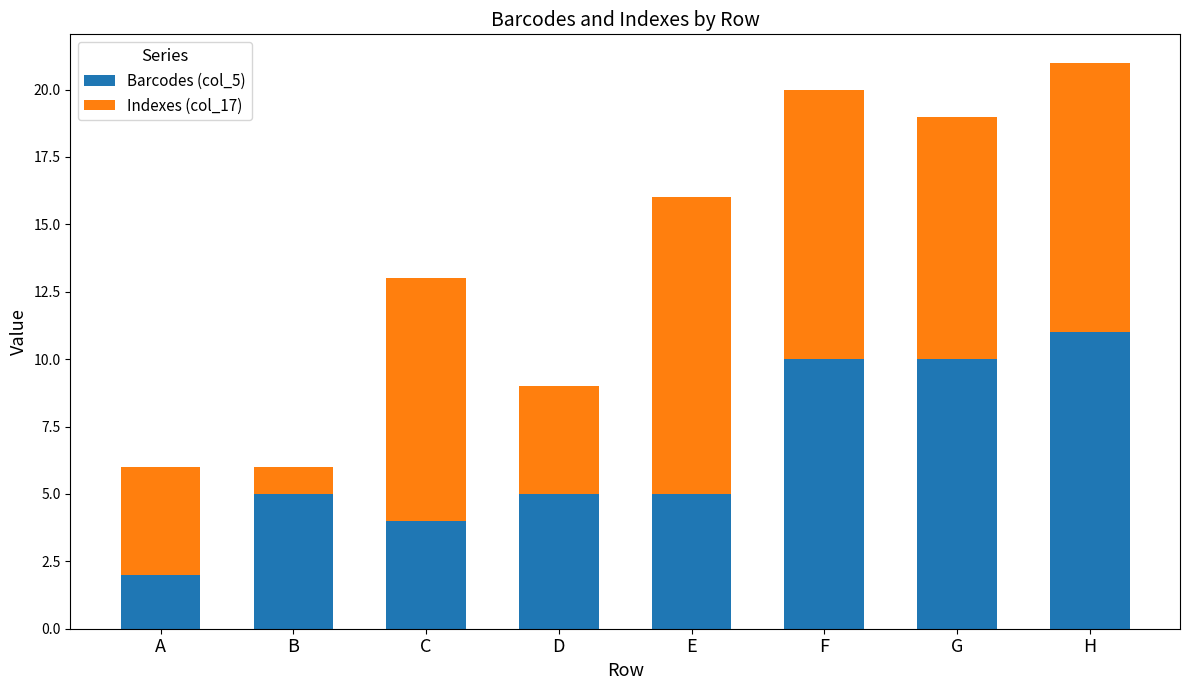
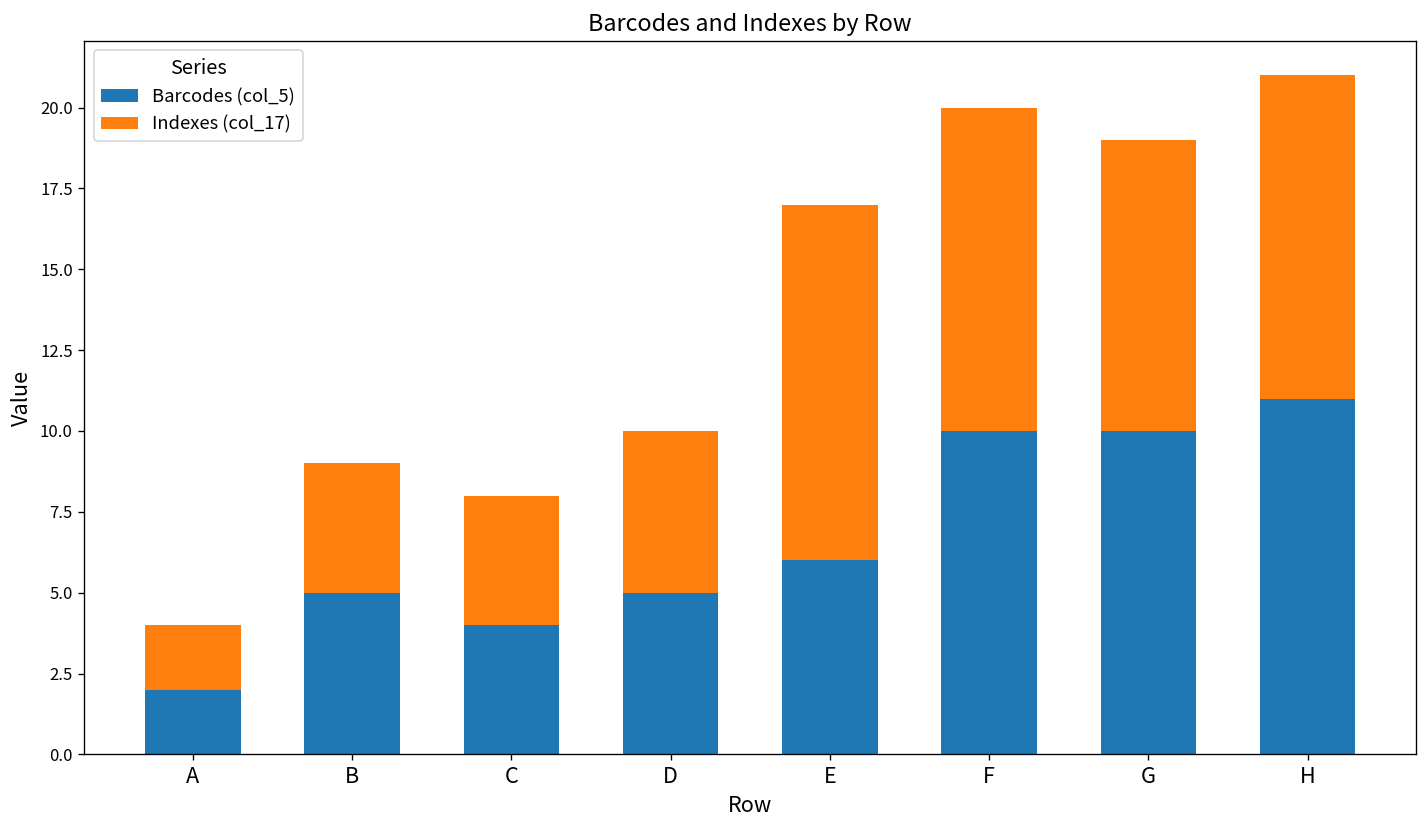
  {
    "Barcodes (col_5)": {
      "A": 2,
      "B": 5,
      "C": 4,
      "D": 5,
-     "E": 5,
+     "E": 6,
      "F": 10,
      "G": 10,
      "H": 11
    },
    "Indexes (col_17)": {
-     "A": 4,
-     "B": 1,
-     "C": 9,
-     "D": 4,
+     "A": 2,
+     "B": 4,
+     "C": 4,
+     "D": 5,
      "E": 11,
      "F": 10,
      "G": 9,
      "H": 10
    }
  }
